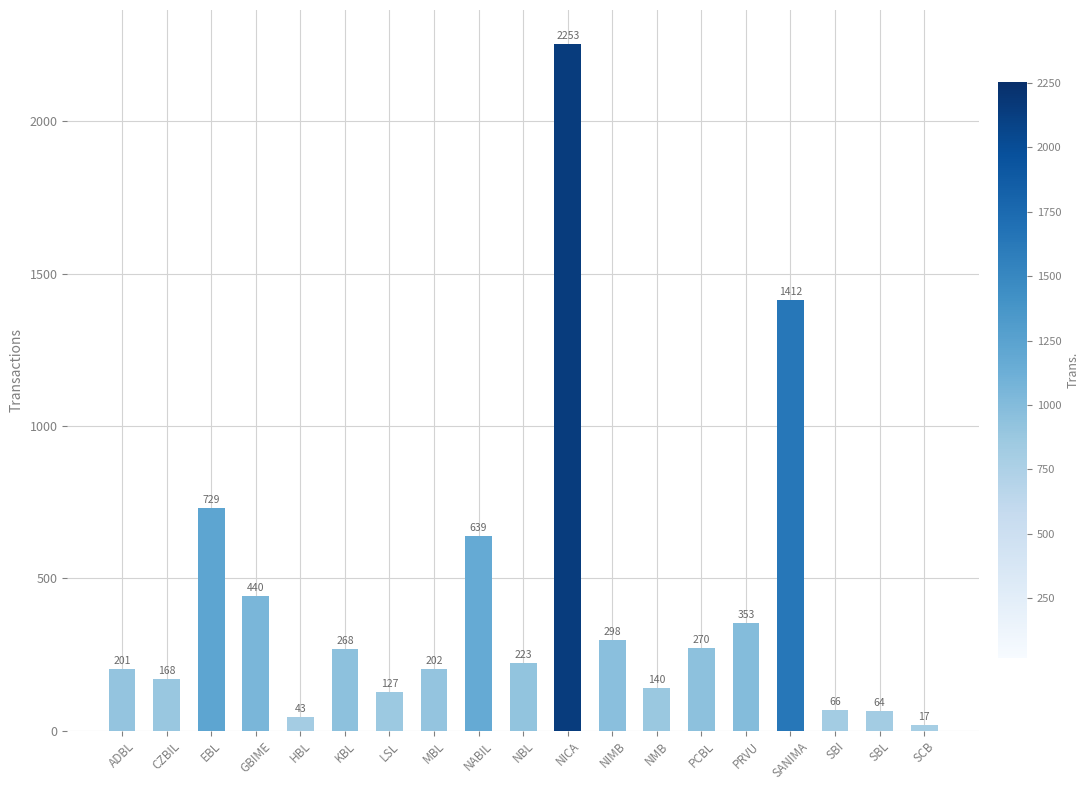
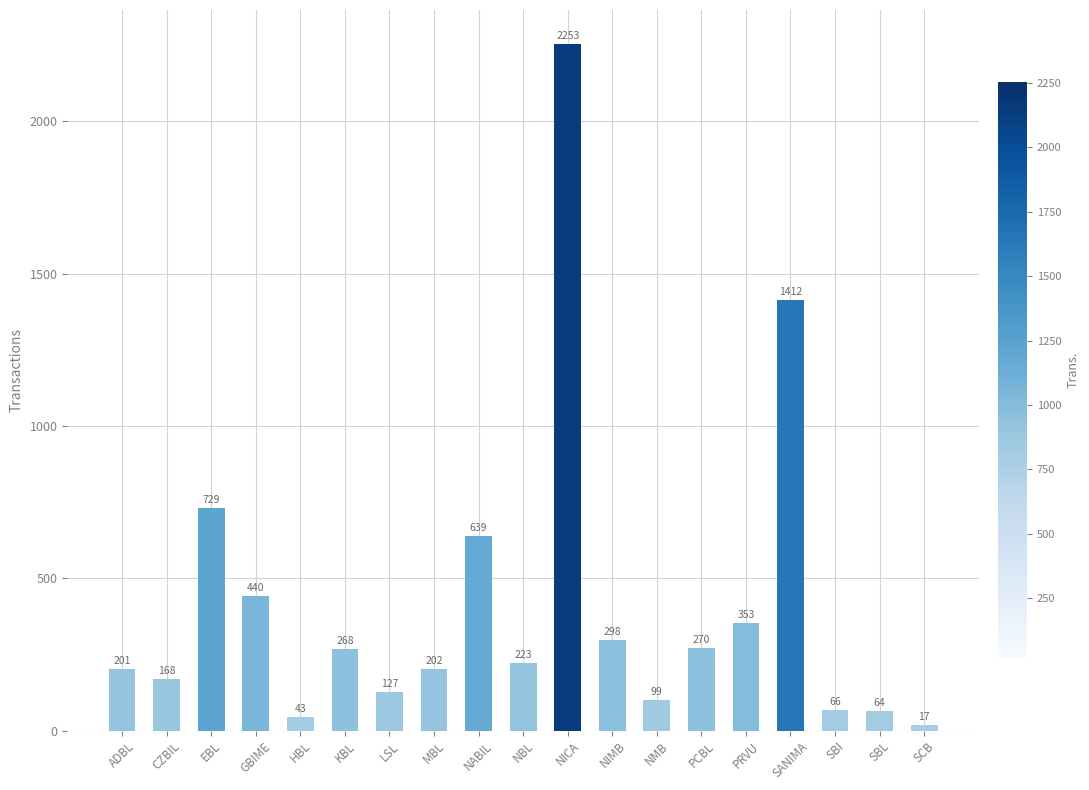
  {
    "ADBL": 201,
    "CZBIL": 168,
    "EBL": 729,
    "GBIME": 440,
    "HBL": 43,
    "KBL": 268,
    "LSL": 127,
    "MBL": 202,
    "NABIL": 639,
    "NBL": 223,
    "NICA": 2253,
    "NIMB": 298,
-   "NMB": 140,
+   "NMB": 99,
    "PCBL": 270,
    "PRVU": 353,
    "SANIMA": 1412,
    "SBI": 66,
    "SBL": 64,
    "SCB": 17
  }
